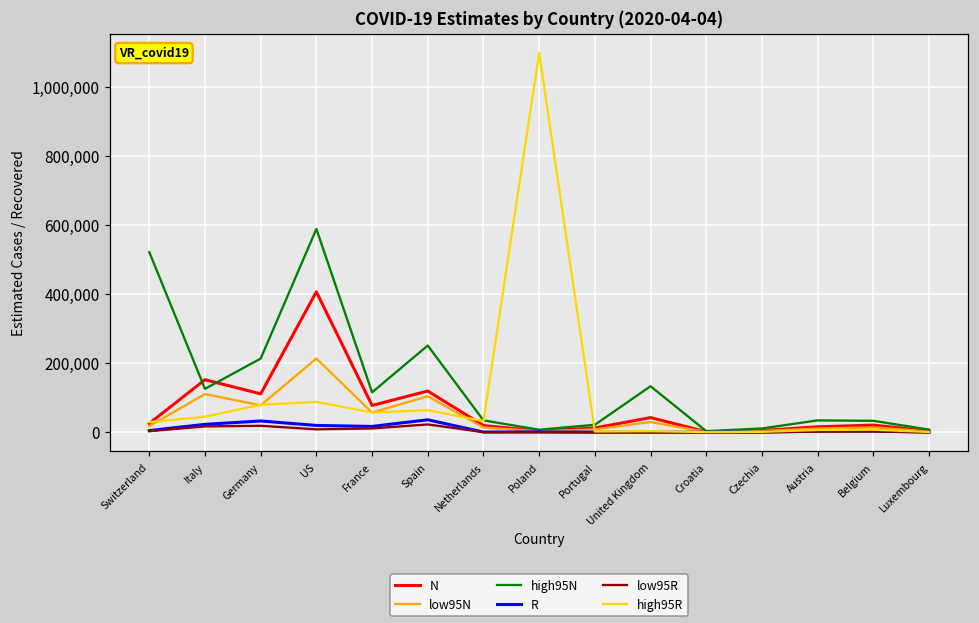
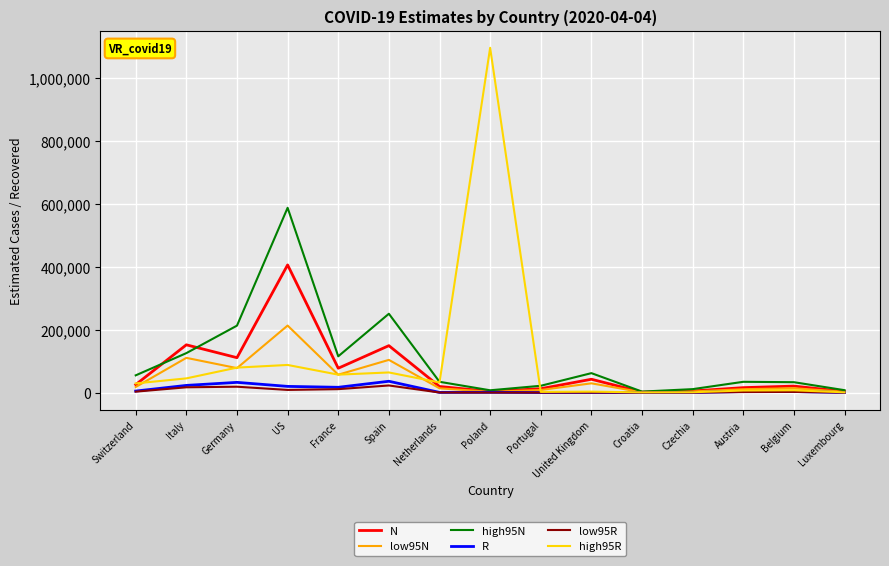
  {
    "N": {
      "Italy": "150,000",
      "Germany": "110,000",
      "US": "410,000",
      "France": "80,000",
-     "Spain": "120,000",
+     "Spain": "150,000",
      "United Kingdom": "40,000"
    },
    "high95N": {
-     "Switzerland": "520,000",
+     "Switzerland": "50,000",
      "Italy": "130,000",
      "Germany": "210,000",
      "US": "590,000",
      "France": "120,000",
      "Spain": "250,000",
      "Portugal": "20,000",
-     "United Kingdom": "130,000",
+     "United Kingdom": "60,000",
      "Austria": "30,000",
      "Belgium": "30,000"
    },
    "R": {
      "Germany": "30,000",
      "US": "20,000",
      "Spain": "40,000"
    },
    "low95R": {
      "Germany": "20,000",
      "US": "10,000",
      "Spain": "20,000"
    }
  }
